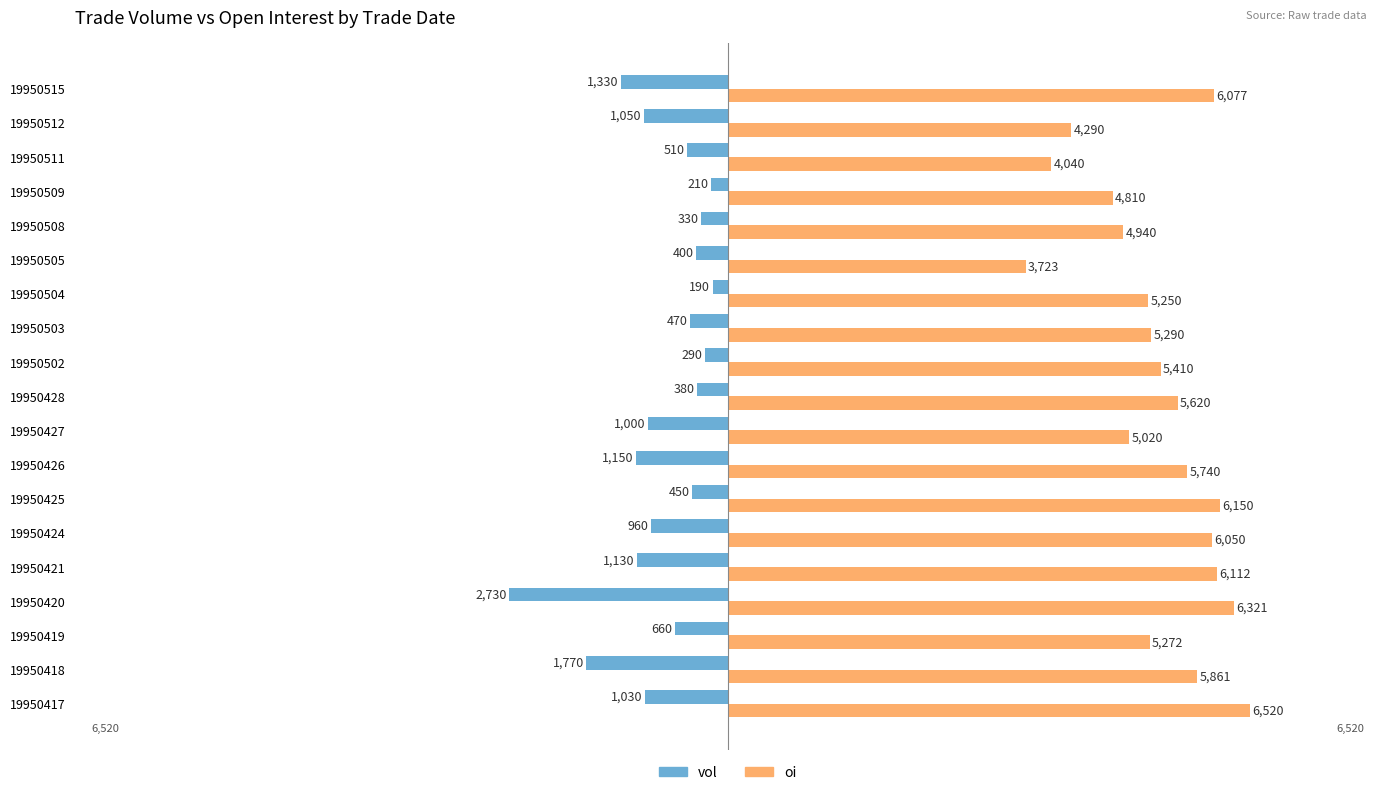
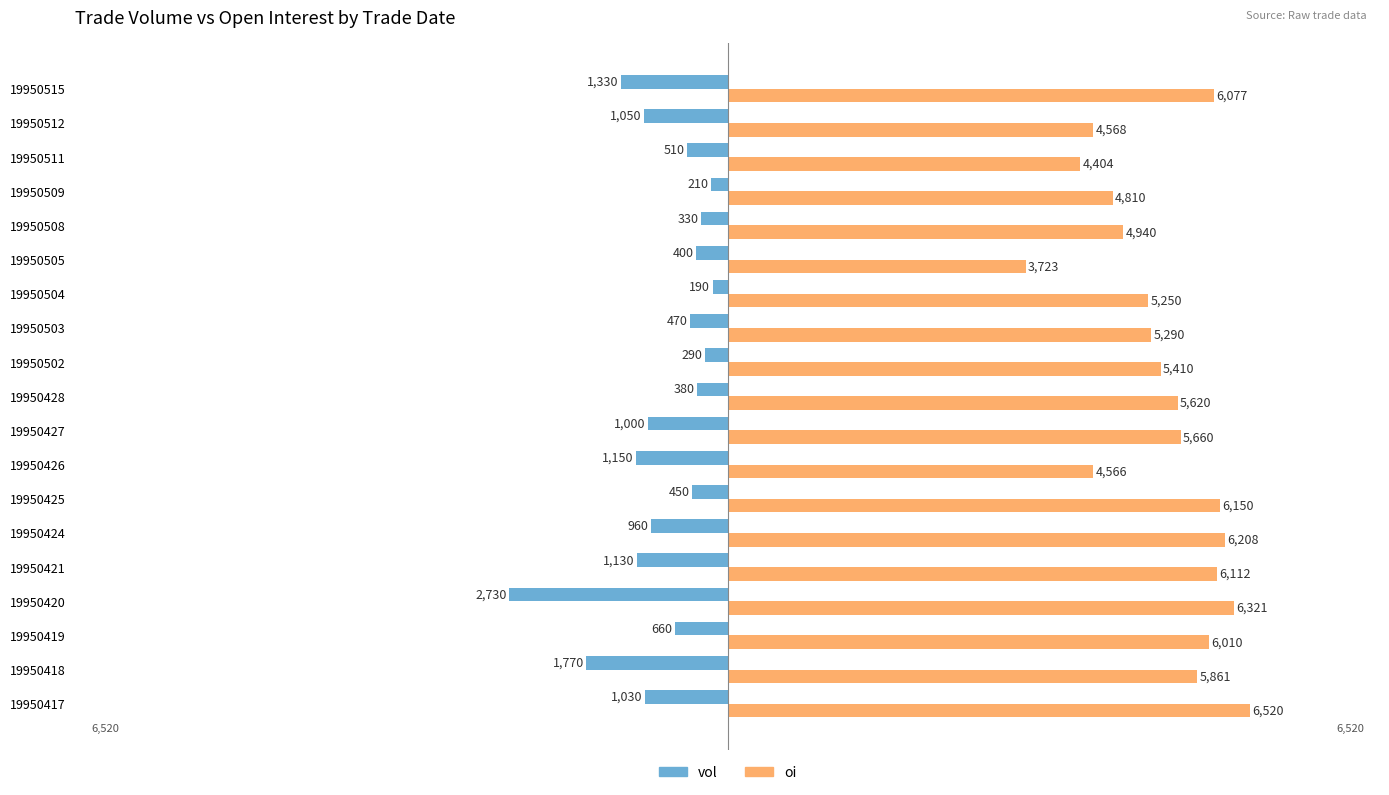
  {
    "oi": {
      "19950515": "6,077",
-     "19950512": "4,290",
-     "19950511": "4,040",
+     "19950512": "4,568",
+     "19950511": "4,404",
      "19950509": "4,810",
      "19950508": "4,940",
      "19950505": "3,723",
      "19950504": "5,250",
      "19950503": "5,290",
      "19950502": "5,410",
      "19950428": "5,620",
-     "19950427": "5,020",
-     "19950426": "5,740",
+     "19950427": "5,660",
+     "19950426": "4,566",
      "19950425": "6,150",
-     "19950424": "6,050",
+     "19950424": "6,208",
      "19950421": "6,112",
      "19950420": "6,321",
-     "19950419": "5,272",
+     "19950419": "6,010",
      "19950418": "5,861",
      "19950417": "6,520"
    }
  }
